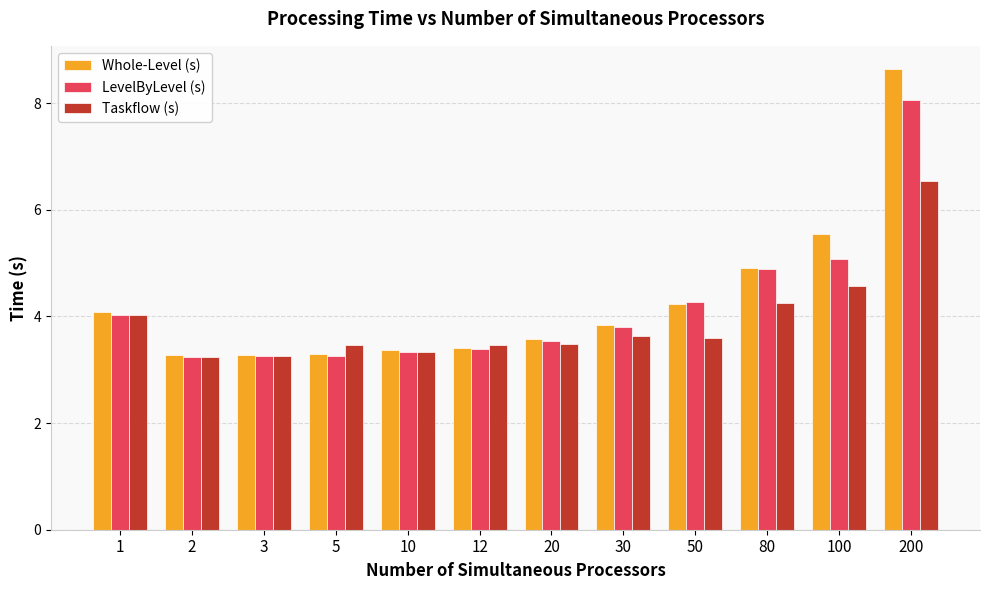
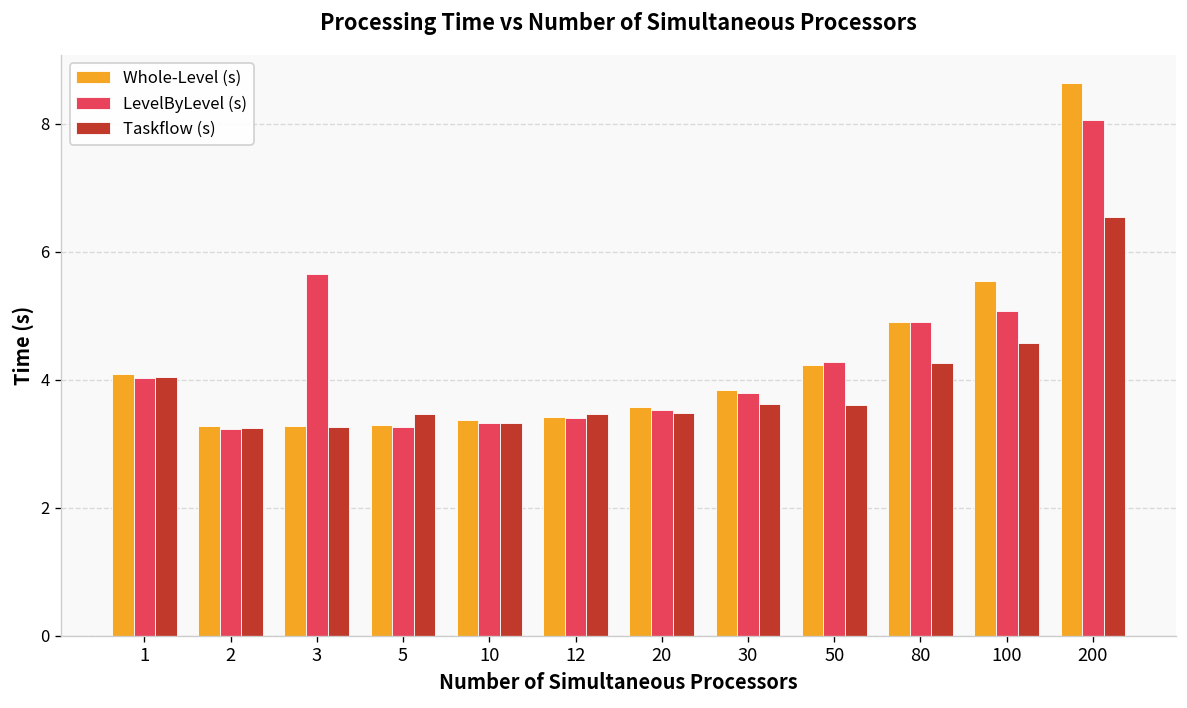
  {
    "Whole-Level (s)": {
      "1": 4.1,
      "2": 3.3,
      "3": 3.3,
      "5": 3.3,
      "10": 3.4,
      "12": 3.4,
      "20": 3.6,
      "30": 3.8,
      "50": 4.2,
      "80": 4.9,
      "100": 5.5,
      "200": 8.6
    },
    "LevelByLevel (s)": {
      "1": 4.0,
      "2": 3.2,
-     "3": 3.3,
+     "3": 5.6,
      "5": 3.3,
      "10": 3.3,
      "12": 3.4,
      "20": 3.5,
      "30": 3.8,
      "50": 4.3,
      "80": 4.9,
      "100": 5.1,
      "200": 8.1
    },
    "Taskflow (s)": {
      "1": 4.0,
      "2": 3.2,
      "3": 3.3,
      "5": 3.5,
      "10": 3.3,
      "12": 3.5,
      "20": 3.5,
      "30": 3.6,
      "50": 3.6,
      "80": 4.3,
      "100": 4.6,
      "200": 6.5
    }
  }
